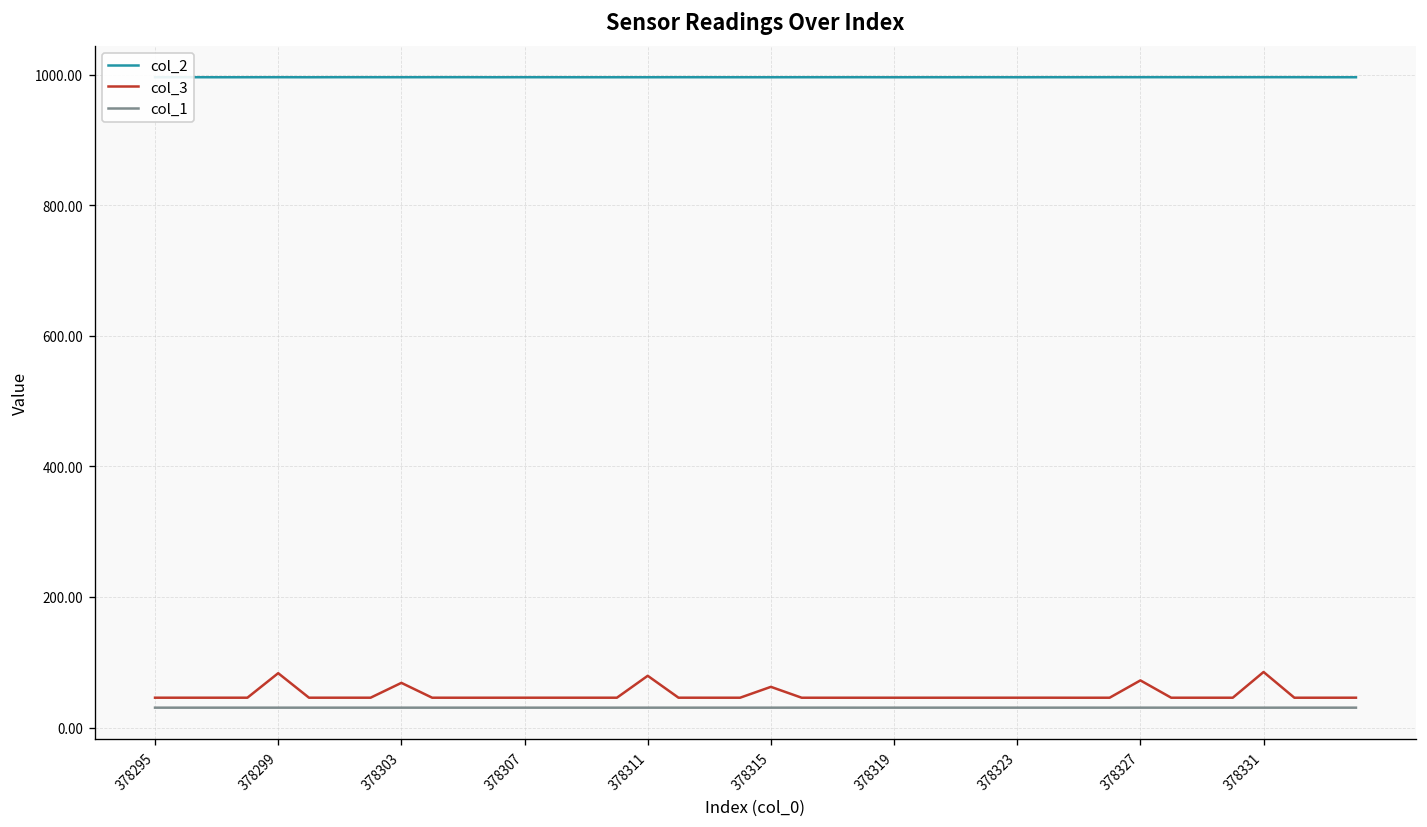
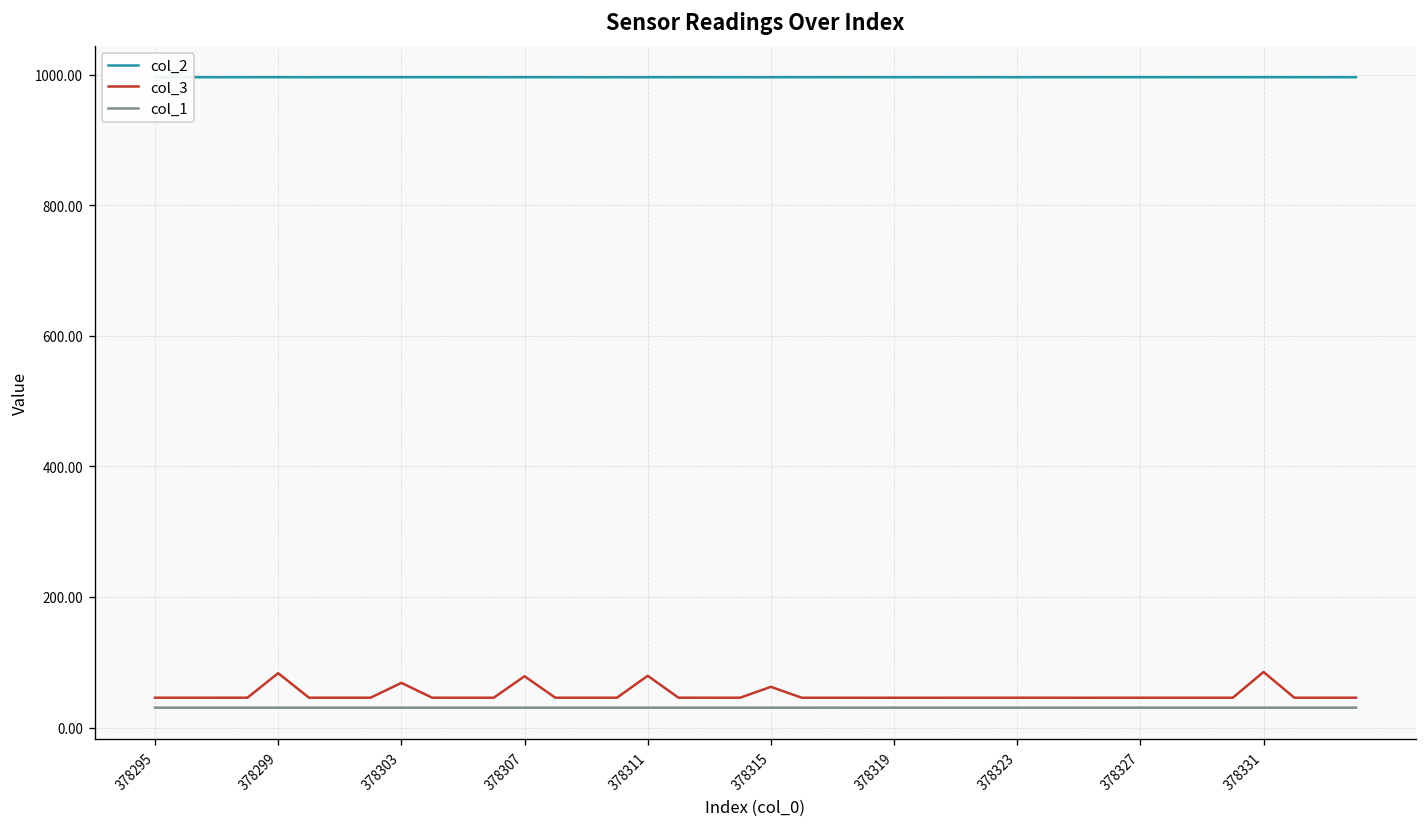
  {
    "col_2": {
      "378299": 1000,
      "378303": 1000,
      "378307": 1000,
      "378311": 1000,
      "378315": 1000,
      "378319": 1000,
      "378323": 1000,
      "378327": 1000,
      "378331": 1000
    },
    "col_3": {
      "378295": 50,
      "378299": 80,
      "378303": 70,
-     "378307": 50,
+     "378307": 80,
      "378311": 80,
      "378315": 60,
      "378319": 50,
      "378323": 50,
-     "378327": 70,
+     "378327": 50,
      "378331": 90
    },
    "col_1": {
      "378295": 30,
      "378299": 30,
      "378303": 30,
      "378307": 30,
      "378311": 30,
      "378315": 30,
      "378319": 30,
      "378323": 30,
      "378327": 30,
      "378331": 30
    }
  }
